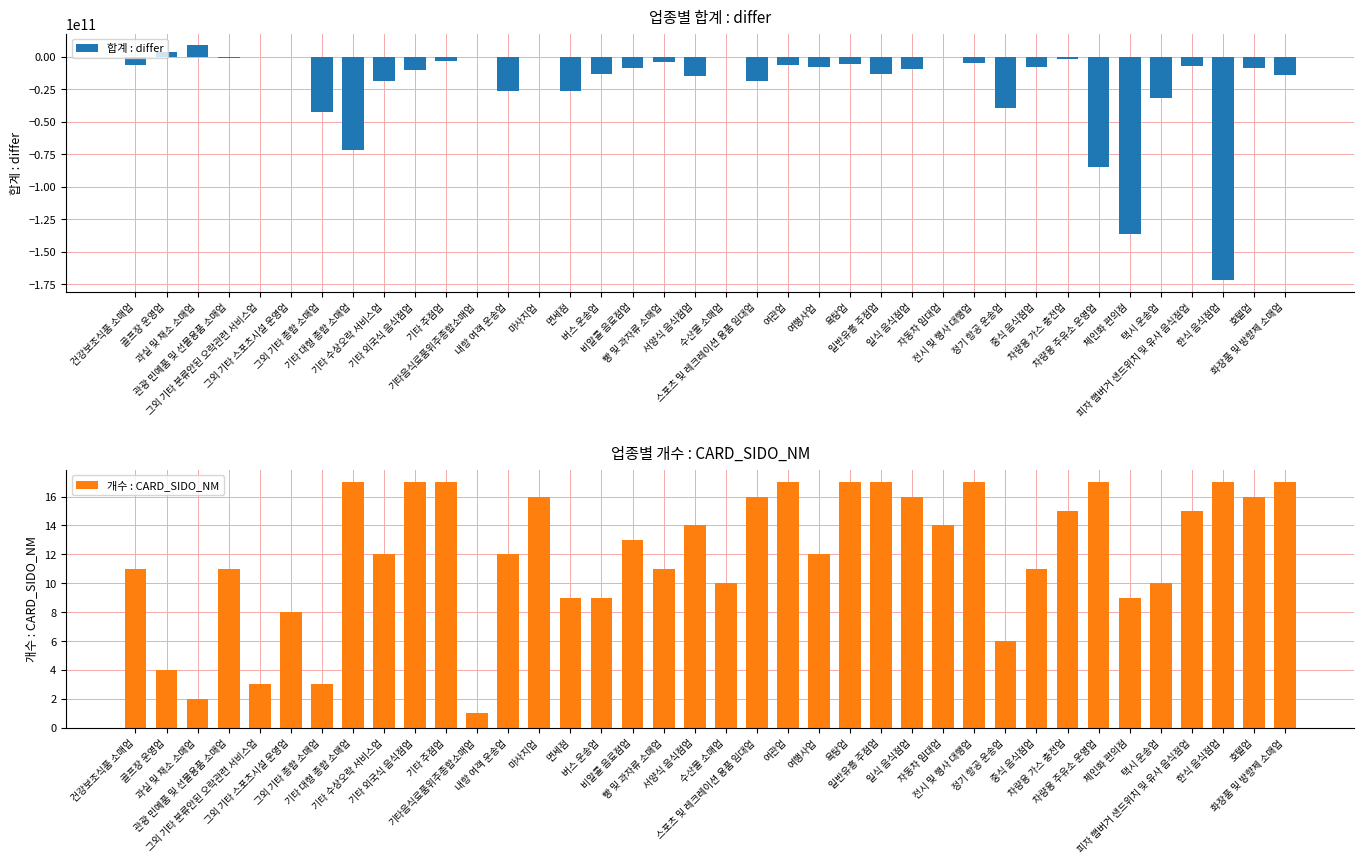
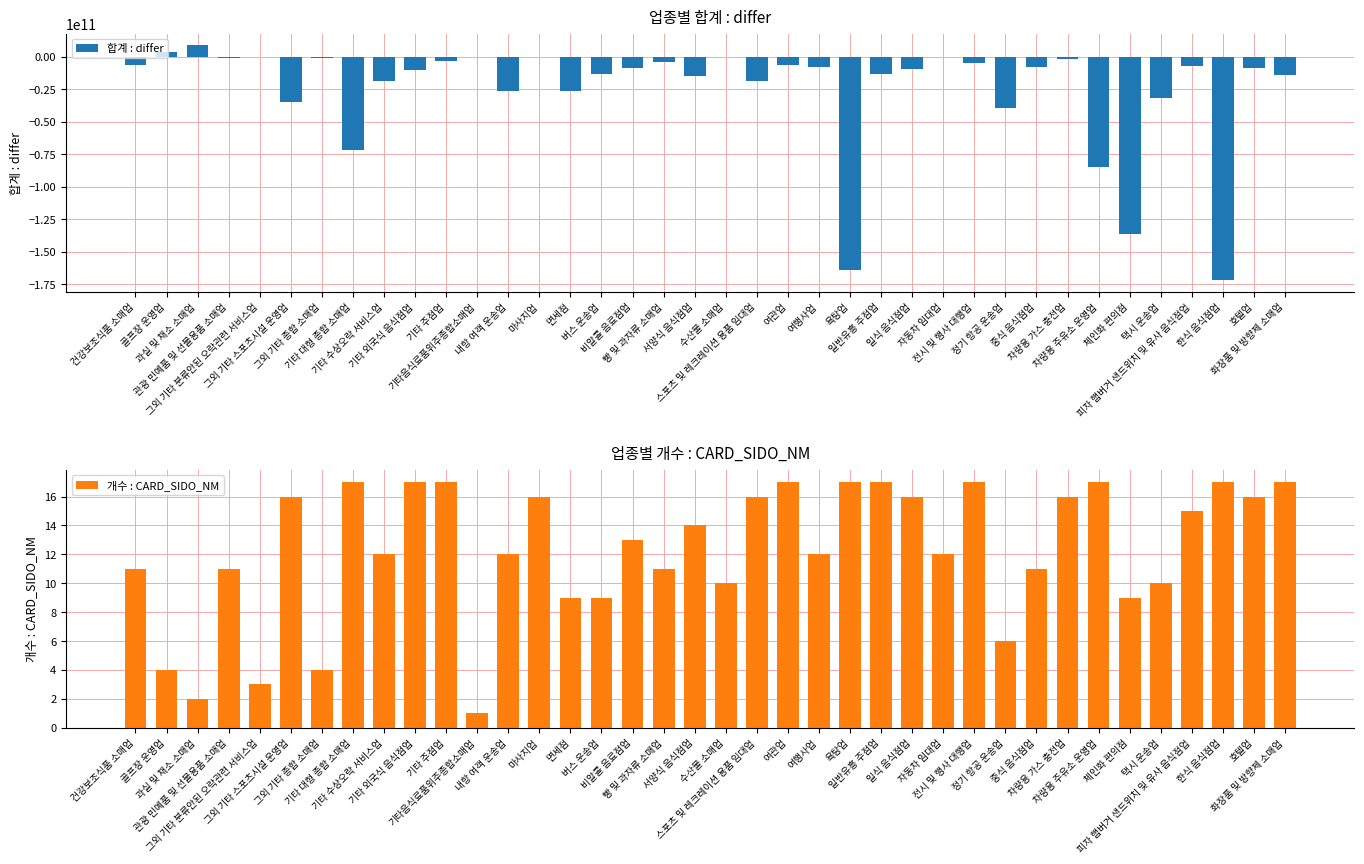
  {
    "업종별 합계 : differ": {
      "건강보조식품 소매업": -7000000000,
      "과실 및 채소 소매업": 9000000000,
-     "그외 기타 스포츠시설 운영업": 0,
-     "그외 기타 종합 소매업": -43000000000,
+     "그외 기타 스포츠시설 운영업": -34000000000,
+     "그외 기타 종합 소매업": -1000000000,
      "기타 대형 종합 소매업": -71000000000,
      "기타 수상오락 서비스업": -19000000000,
      "기타 외국식 음식점업": -10000000000,
      "기타 주점업": -3000000000,
      "내항 여객 운송업": -26000000000,
      "면세점": -26000000000,
      "버스 운송업": -13000000000,
      "비알콜 음료점업": -9000000000,
      "빵 및 과자류 소매업": -4000000000,
      "서양식 음식점업": -15000000000,
      "스포츠 및 레크레이션 용품 임대업": -19000000000,
      "여관업": -6000000000,
      "여행사업": -8000000000,
-     "욕탕업": -6000000000,
+     "욕탕업": -164000000000,
      "일반유흥 주점업": -13000000000,
      "일식 음식점업": -9000000000,
      "전시 및 행사 대행업": -5000000000,
      "정기 항공 운송업": -39000000000,
      "중식 음식점업": -8000000000,
      "차량용 주유소 운영업": -85000000000,
      "체인화 편의점": -136000000000,
      "택시 운송업": -32000000000,
      "피자 햄버거 샌드위치 및 유사 음식점업": -7000000000,
      "한식 음식점업": -172000000000,
      "호텔업": -9000000000,
      "화장품 및 방향제 소매업": -14000000000
    },
    "업종별 개수 : CARD_SIDO_NM": {
      "건강보조식품 소매업": 11,
      "골프장 운영업": 4,
      "과실 및 채소 소매업": 2,
      "관광 민예품 및 선물용품 소매업": 11,
      "그외 기타 분류안된 오락관련 서비스업": 3,
-     "그외 기타 스포츠시설 운영업": 8,
-     "그외 기타 종합 소매업": 3,
+     "그외 기타 스포츠시설 운영업": 16,
+     "그외 기타 종합 소매업": 4,
      "기타 대형 종합 소매업": 17,
      "기타 수상오락 서비스업": 12,
      "기타 외국식 음식점업": 17,
      "기타 주점업": 17,
      "기타음식료품위주종합소매업": 1,
      "내항 여객 운송업": 12,
      "마사지업": 16,
      "면세점": 9,
      "버스 운송업": 9,
      "비알콜 음료점업": 13,
      "빵 및 과자류 소매업": 11,
      "서양식 음식점업": 14,
      "수산물 소매업": 10,
      "스포츠 및 레크레이션 용품 임대업": 16,
      "여관업": 17,
      "여행사업": 12,
      "욕탕업": 17,
      "일반유흥 주점업": 17,
      "일식 음식점업": 16,
-     "자동차 임대업": 14,
+     "자동차 임대업": 12,
      "전시 및 행사 대행업": 17,
      "정기 항공 운송업": 6,
      "중식 음식점업": 11,
-     "차량용 가스 충전업": 15,
+     "차량용 가스 충전업": 16,
      "차량용 주유소 운영업": 17,
      "체인화 편의점": 9,
      "택시 운송업": 10,
      "피자 햄버거 샌드위치 및 유사 음식점업": 15,
      "한식 음식점업": 17,
      "호텔업": 16,
      "화장품 및 방향제 소매업": 17
    }
  }
